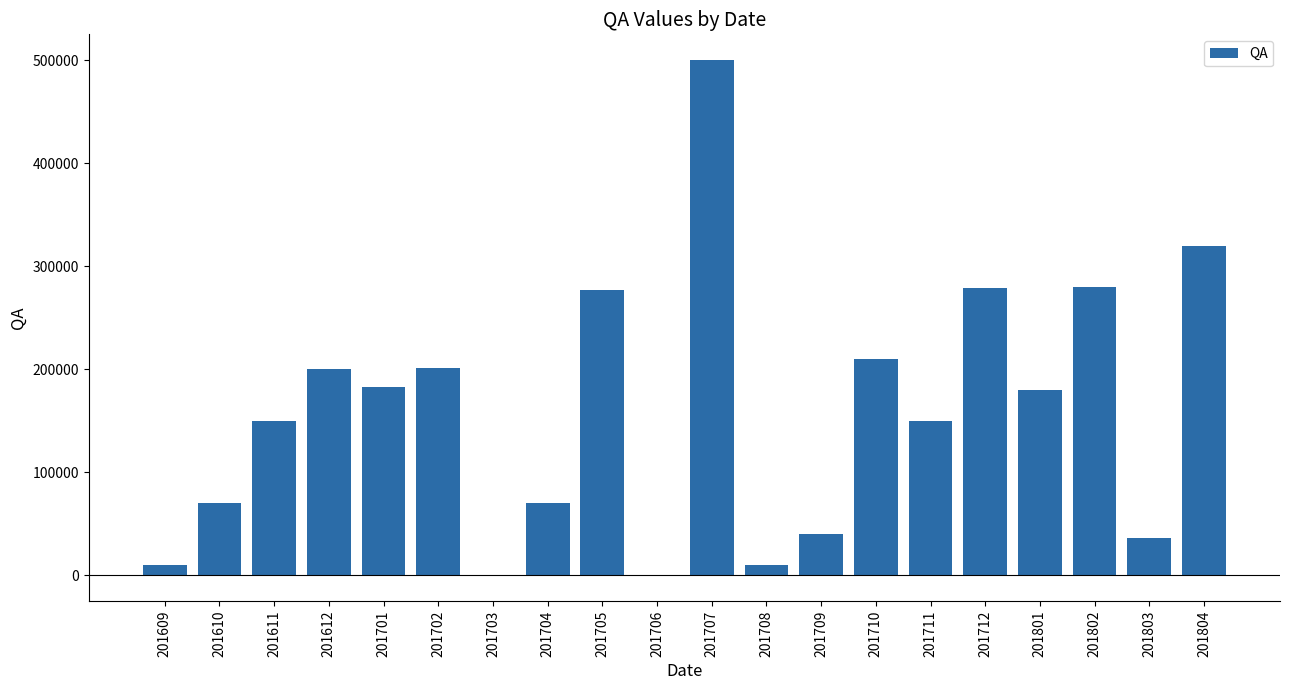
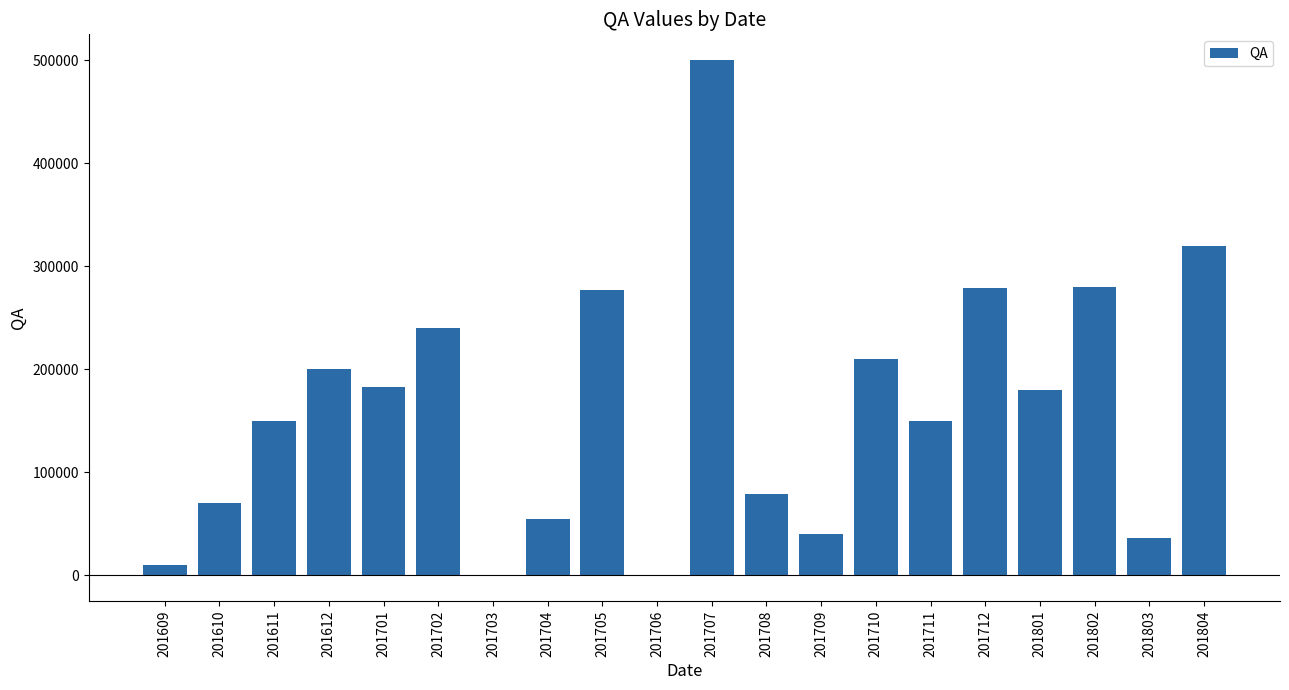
  {
    "201609": 10000,
    "201610": 70000,
    "201611": 150000,
    "201612": 200000,
    "201701": 183000,
-   "201702": 201000,
-   "201704": 70000,
+   "201702": 240000,
+   "201704": 55000,
    "201705": 277000,
    "201707": 500000,
-   "201708": 10000,
+   "201708": 79000,
    "201709": 40000,
    "201710": 210000,
    "201711": 150000,
    "201712": 279000,
    "201801": 180000,
    "201802": 280000,
    "201803": 36000,
    "201804": 320000
  }
